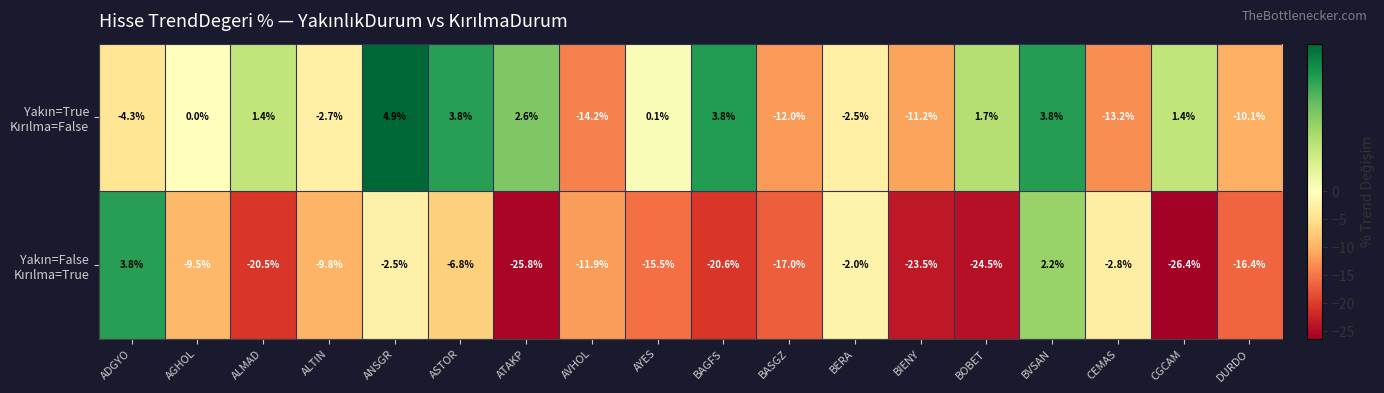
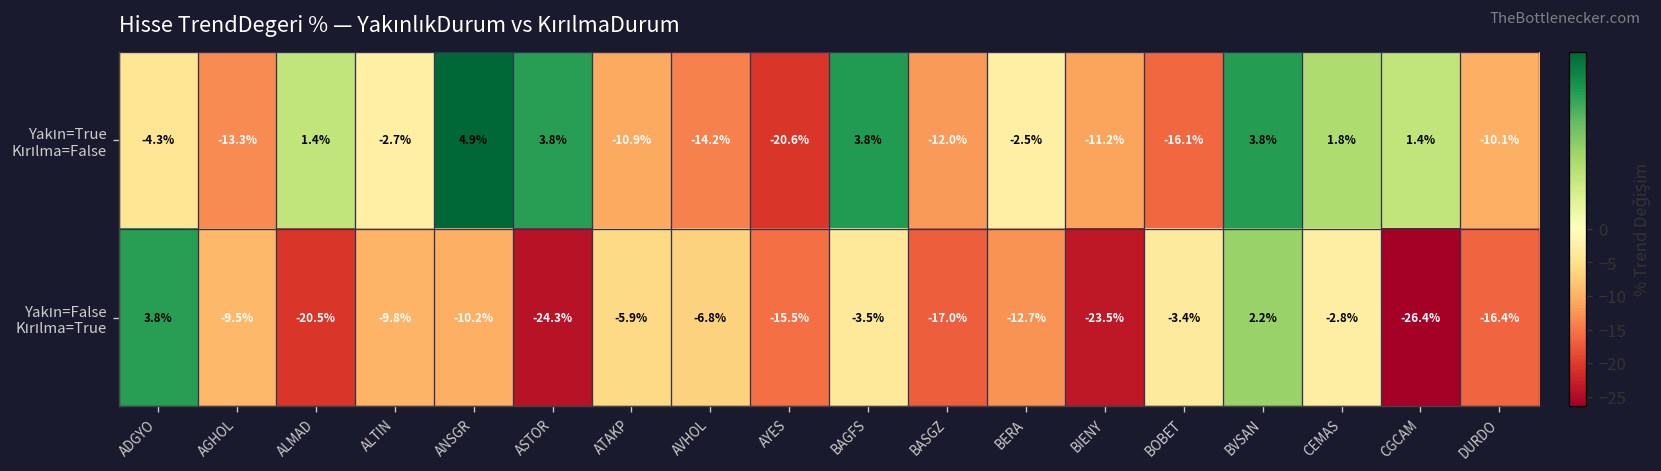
  {
    "Yakın=True Kırılma=False": {
      "ADGYO": "-4.3%",
-     "AGHOL": "0.0%",
+     "AGHOL": "-13.3%",
      "ALMAD": "1.4%",
      "ALTIN": "-2.7%",
      "ANSGR": "4.9%",
      "ASTOR": "3.8%",
-     "ATAKP": "2.6%",
+     "ATAKP": "-10.9%",
      "AVHOL": "-14.2%",
-     "AYES": "0.1%",
+     "AYES": "-20.6%",
      "BAGFS": "3.8%",
      "BASGZ": "-12.0%",
      "BERA": "-2.5%",
      "BIENY": "-11.2%",
-     "BOBET": "1.7%",
+     "BOBET": "-16.1%",
      "BVSAN": "3.8%",
-     "CEMAS": "-13.2%",
+     "CEMAS": "1.8%",
      "CGCAM": "1.4%",
      "DURDO": "-10.1%"
    },
    "Yakın=False Kırılma=True": {
      "ADGYO": "3.8%",
      "AGHOL": "-9.5%",
      "ALMAD": "-20.5%",
      "ALTIN": "-9.8%",
-     "ANSGR": "-2.5%",
-     "ASTOR": "-6.8%",
-     "ATAKP": "-25.8%",
-     "AVHOL": "-11.9%",
+     "ANSGR": "-10.2%",
+     "ASTOR": "-24.3%",
+     "ATAKP": "-5.9%",
+     "AVHOL": "-6.8%",
      "AYES": "-15.5%",
-     "BAGFS": "-20.6%",
+     "BAGFS": "-3.5%",
      "BASGZ": "-17.0%",
-     "BERA": "-2.0%",
+     "BERA": "-12.7%",
      "BIENY": "-23.5%",
-     "BOBET": "-24.5%",
+     "BOBET": "-3.4%",
      "BVSAN": "2.2%",
      "CEMAS": "-2.8%",
      "CGCAM": "-26.4%",
      "DURDO": "-16.4%"
    }
  }
